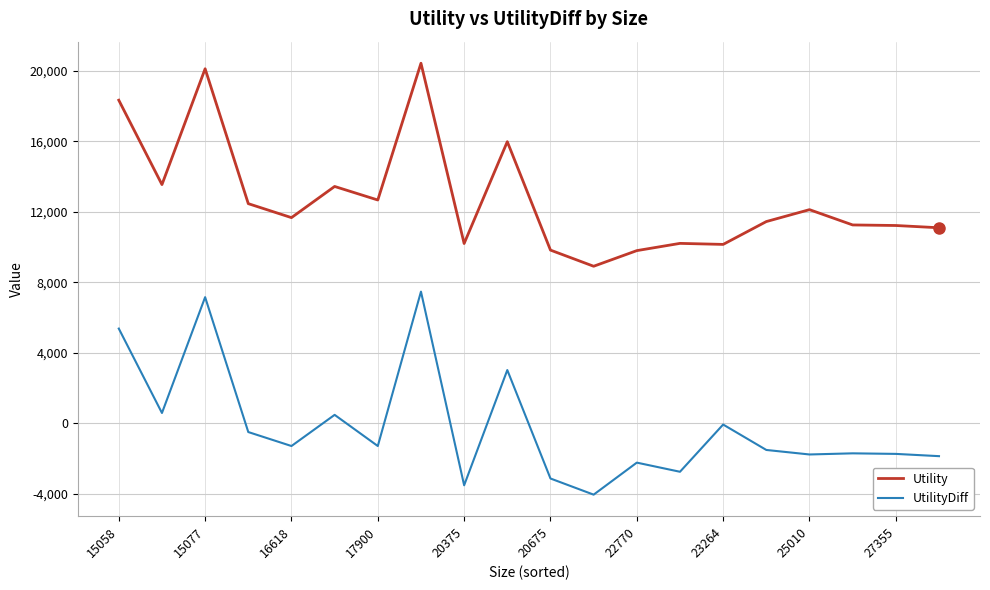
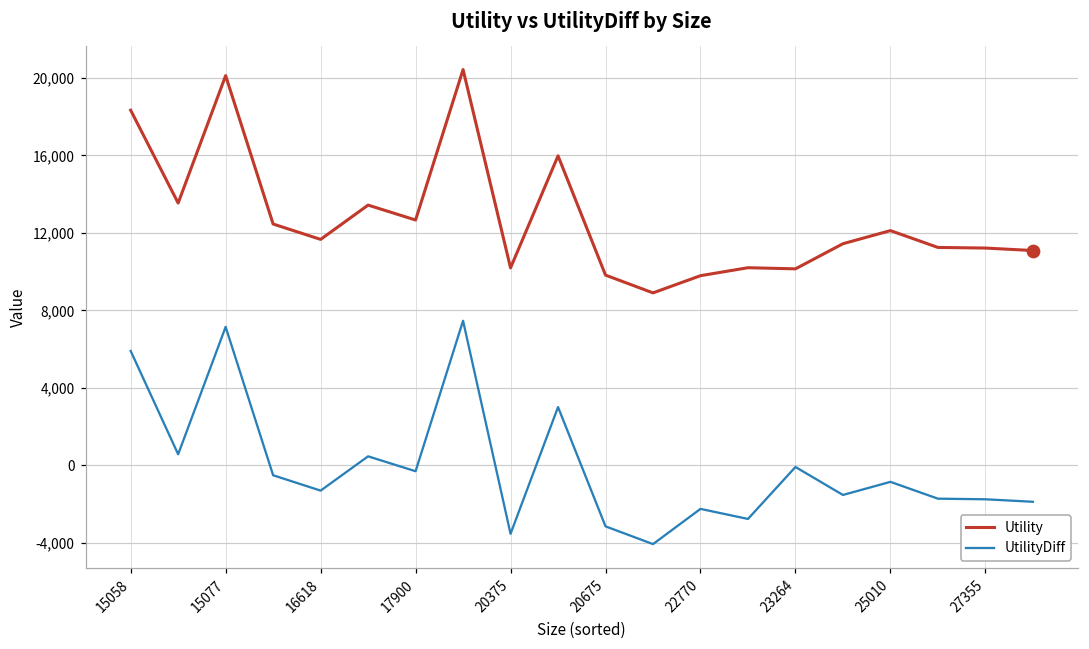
  {
    "UtilityDiff": {
-     "15058": "5,400",
+     "15058": "5,900",
      "15077": "7,200",
      "16618": "-1,300",
-     "17900": "-1,300",
+     "17900": "-300",
      "20375": "-3,500",
      "20675": "-3,100",
      "22770": "-2,200",
      "23264": "-100",
-     "25010": "-1,800",
+     "25010": "-800",
      "27355": "-1,700"
    }
  }
